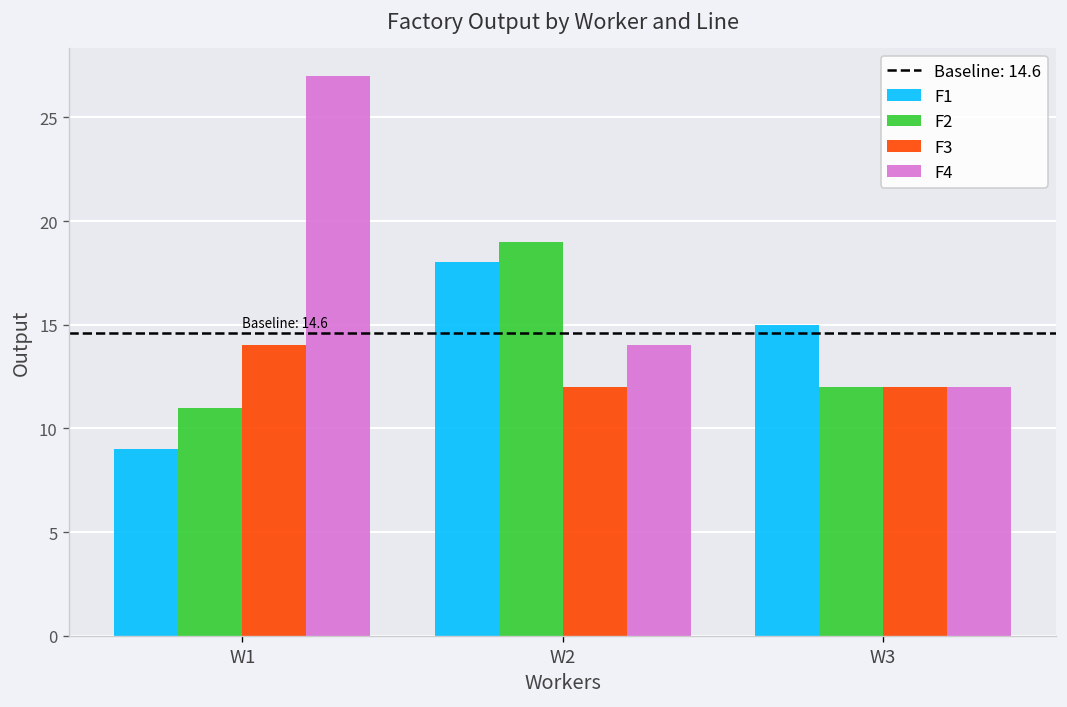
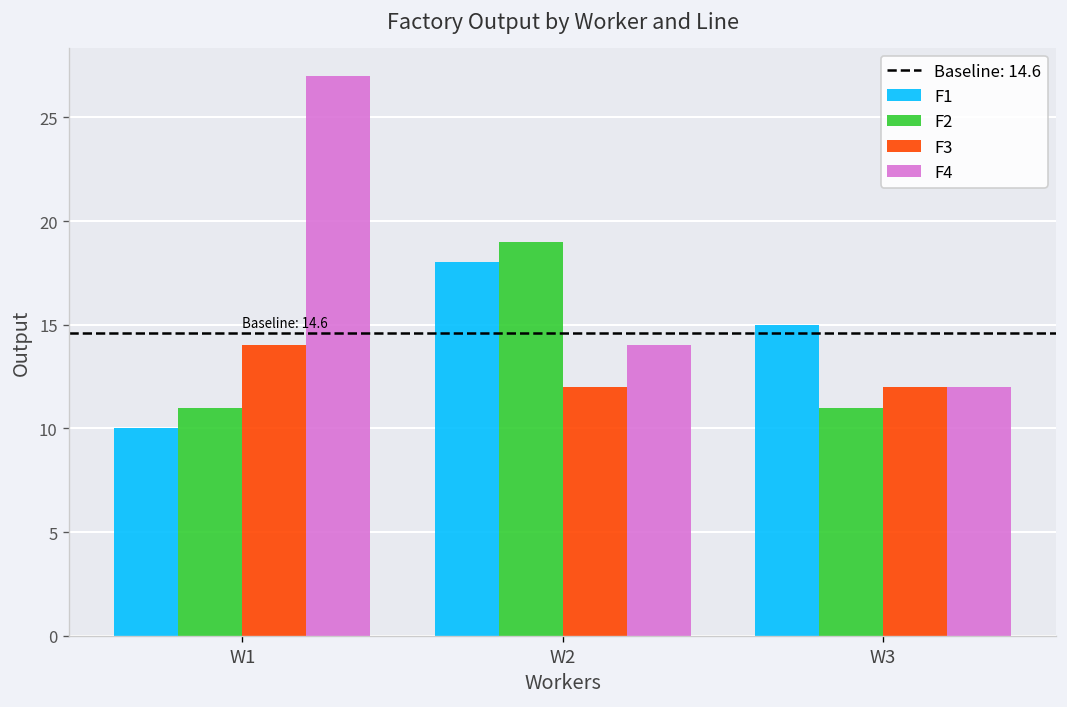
  {
    "F1": {
-     "W1": 9,
+     "W1": 10,
      "W2": 18,
      "W3": 15
    },
    "F2": {
      "W1": 11,
      "W2": 19,
-     "W3": 12
+     "W3": 11
    },
    "F3": {
      "W2": 12,
      "W3": 12
    },
    "F4": {
      "W1": 27,
      "W2": 14,
      "W3": 12
    }
  }
